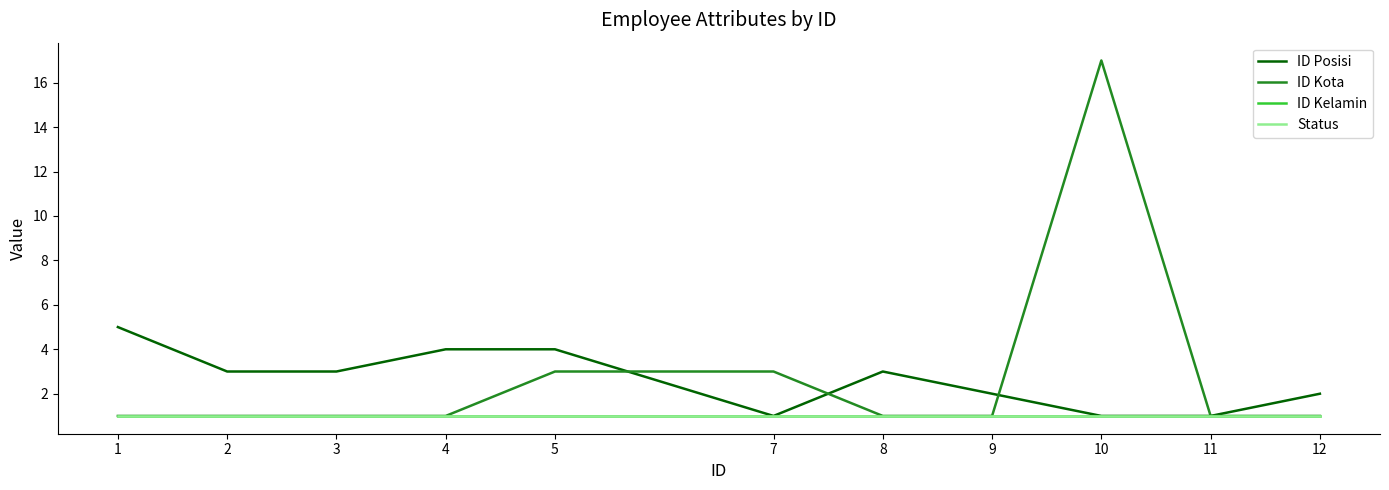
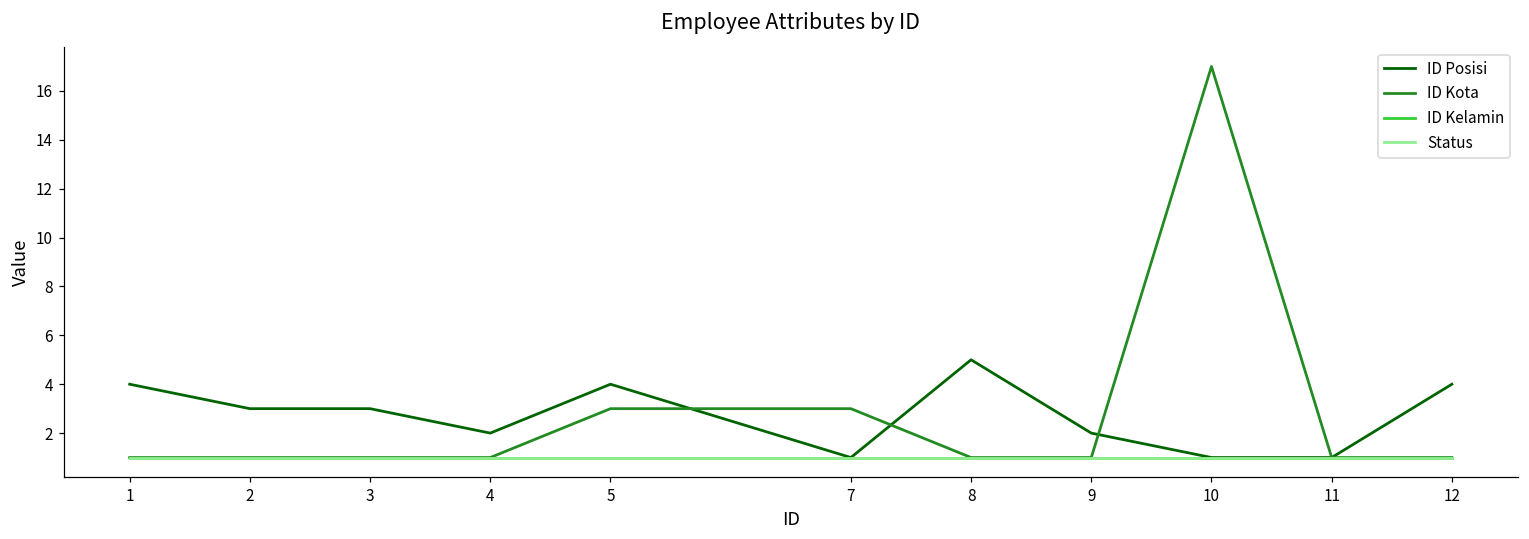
  {
    "ID Posisi": {
-     "1": 5,
+     "1": 4,
      "2": 3,
      "3": 3,
-     "4": 4,
+     "4": 2,
      "5": 4,
-     "8": 3,
+     "8": 5,
      "9": 2,
-     "12": 2
+     "12": 4
    },
    "ID Kota": {
      "5": 3,
      "7": 3,
      "10": 17
    },
    "Status": {
      "5": 1
    }
  }
